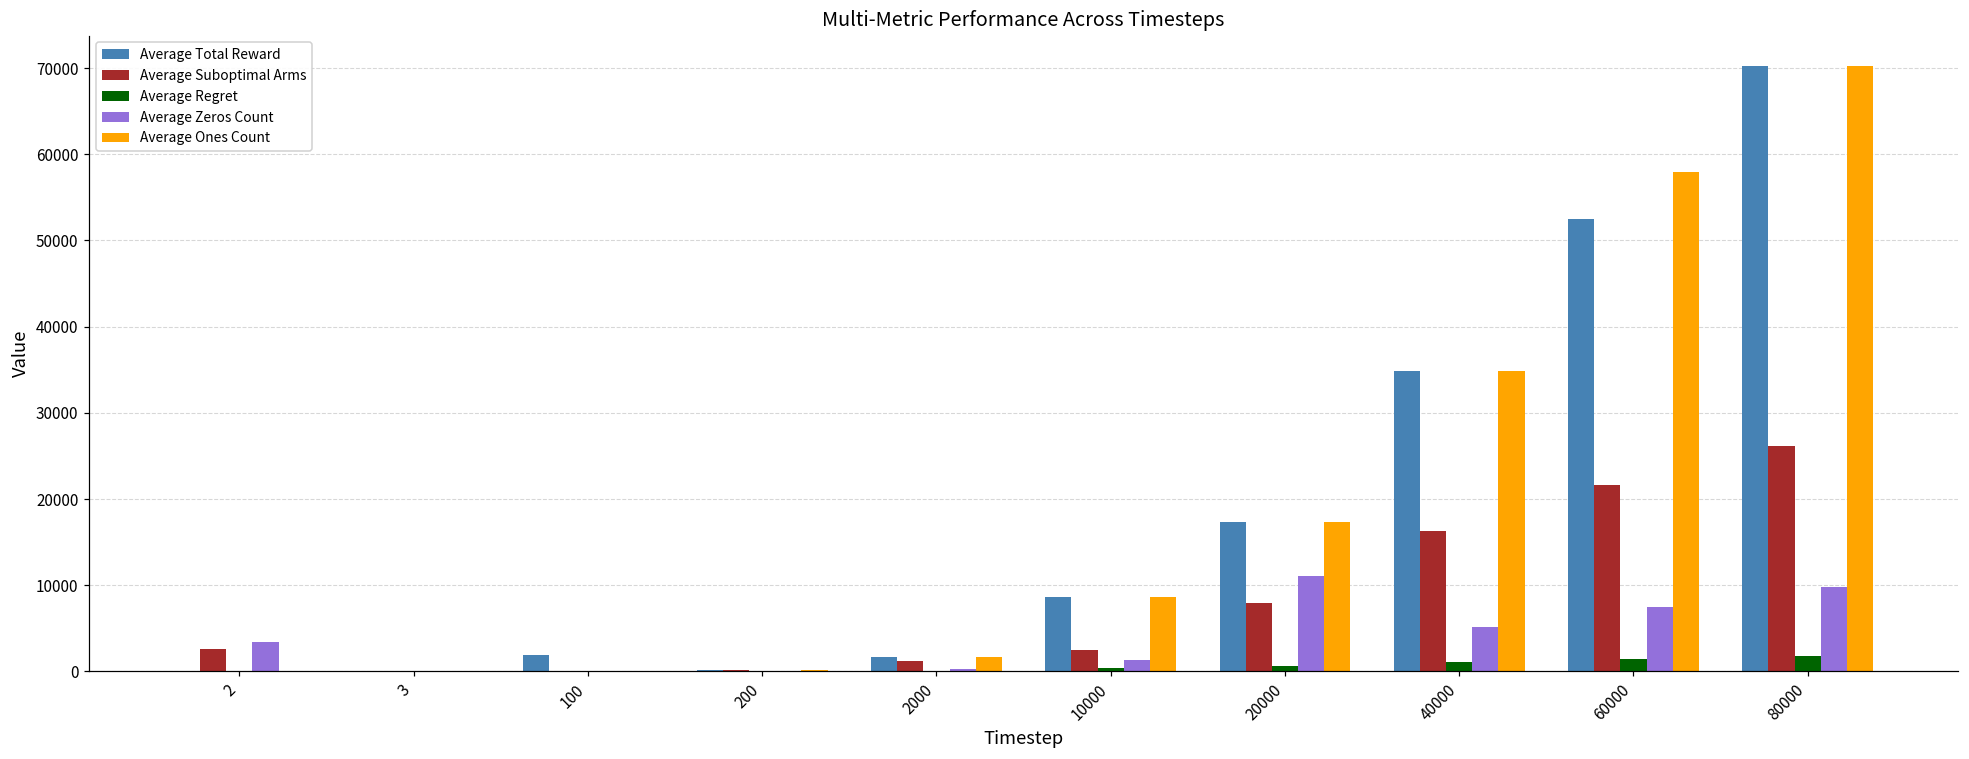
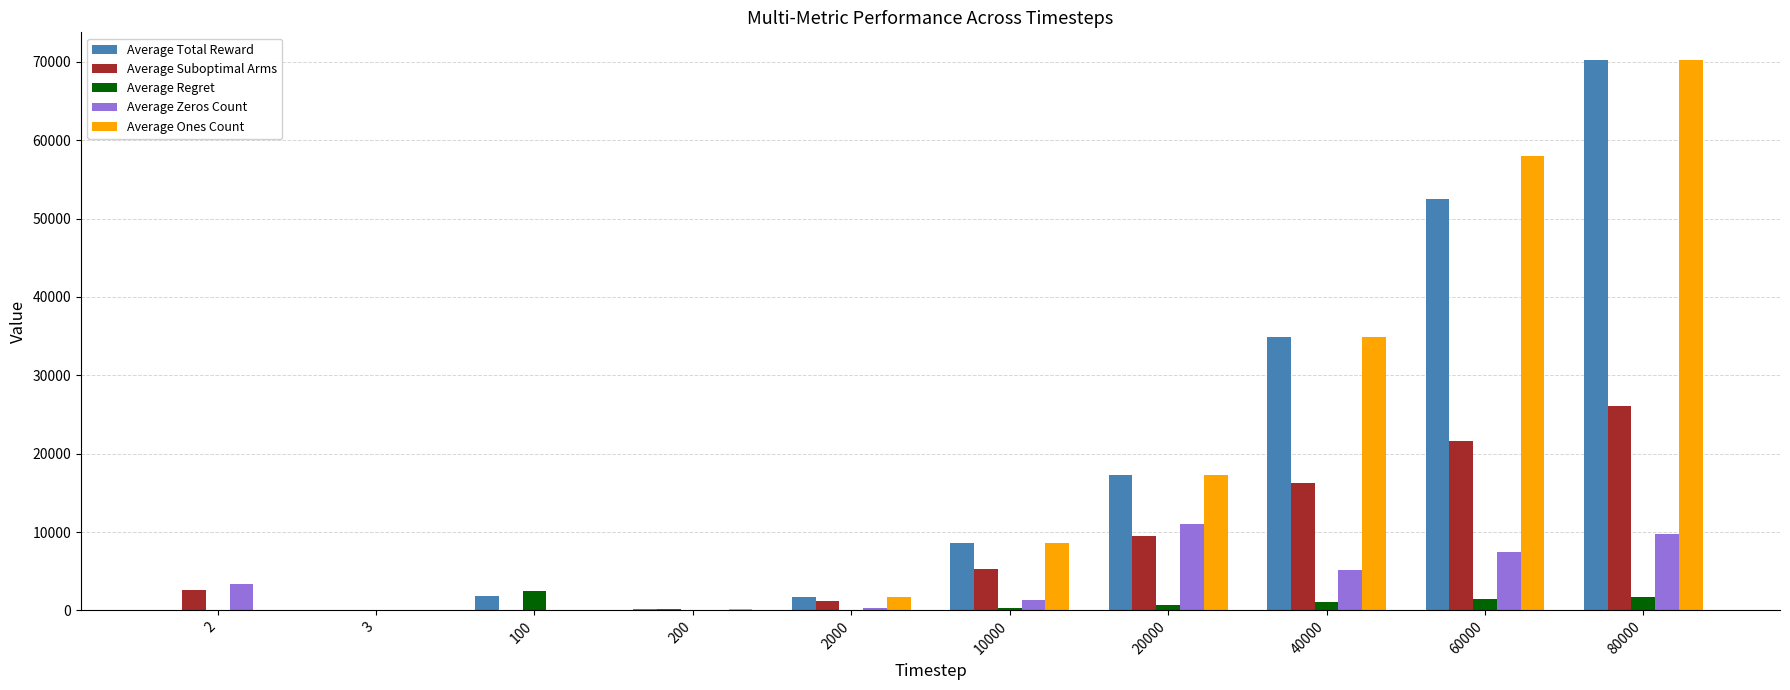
  {
    "Average Total Reward": {
      "100": 2000,
      "2000": 2000,
      "10000": 9000,
      "20000": 17000,
      "40000": 35000,
      "60000": 53000,
      "80000": 70000
    },
    "Average Suboptimal Arms": {
      "2": 3000,
      "2000": 1000,
-     "10000": 3000,
-     "20000": 8000,
+     "10000": 5000,
+     "20000": 9000,
      "40000": 16000,
      "60000": 22000,
      "80000": 26000
    },
    "Average Regret": {
-     "100": 0,
+     "100": 2000,
      "10000": 0,
      "20000": 1000,
      "40000": 1000,
      "60000": 1000,
      "80000": 2000
    },
    "Average Zeros Count": {
      "2": 3000,
      "10000": 1000,
      "20000": 11000,
      "40000": 5000,
      "60000": 7000,
      "80000": 10000
    },
    "Average Ones Count": {
      "2000": 2000,
      "10000": 9000,
      "20000": 17000,
      "40000": 35000,
      "60000": 58000,
      "80000": 70000
    }
  }
